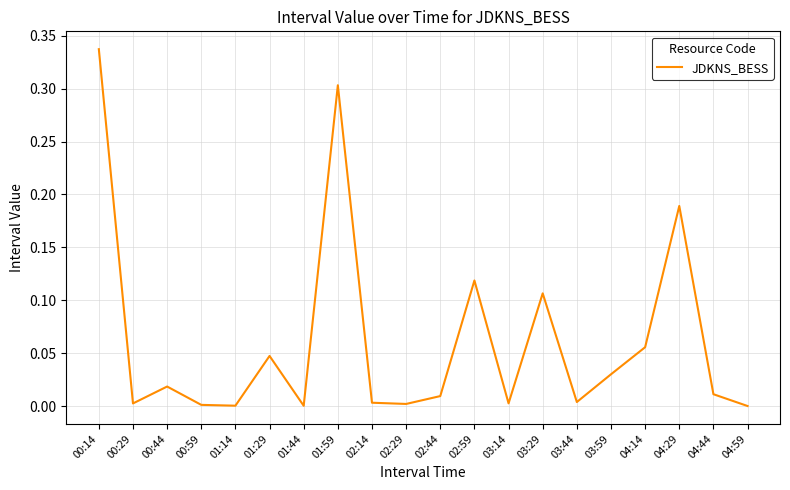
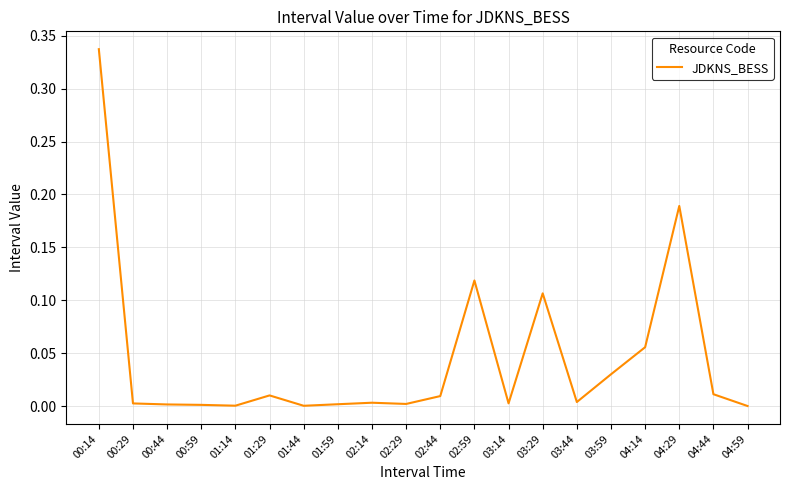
  {
    "00:14": 0.337,
    "00:29": 0.002,
-   "00:44": 0.018,
+   "00:44": 0.001,
    "00:59": 0.001,
    "01:14": 0.000,
-   "01:29": 0.047,
+   "01:29": 0.010,
    "01:44": 0.000,
-   "01:59": 0.303,
+   "01:59": 0.002,
    "02:14": 0.003,
    "02:29": 0.002,
    "02:44": 0.009,
    "02:59": 0.119,
    "03:14": 0.003,
    "03:29": 0.107,
    "03:44": 0.004,
    "03:59": 0.030,
    "04:14": 0.056,
    "04:29": 0.189,
    "04:44": 0.011,
    "04:59": 0.000
  }
